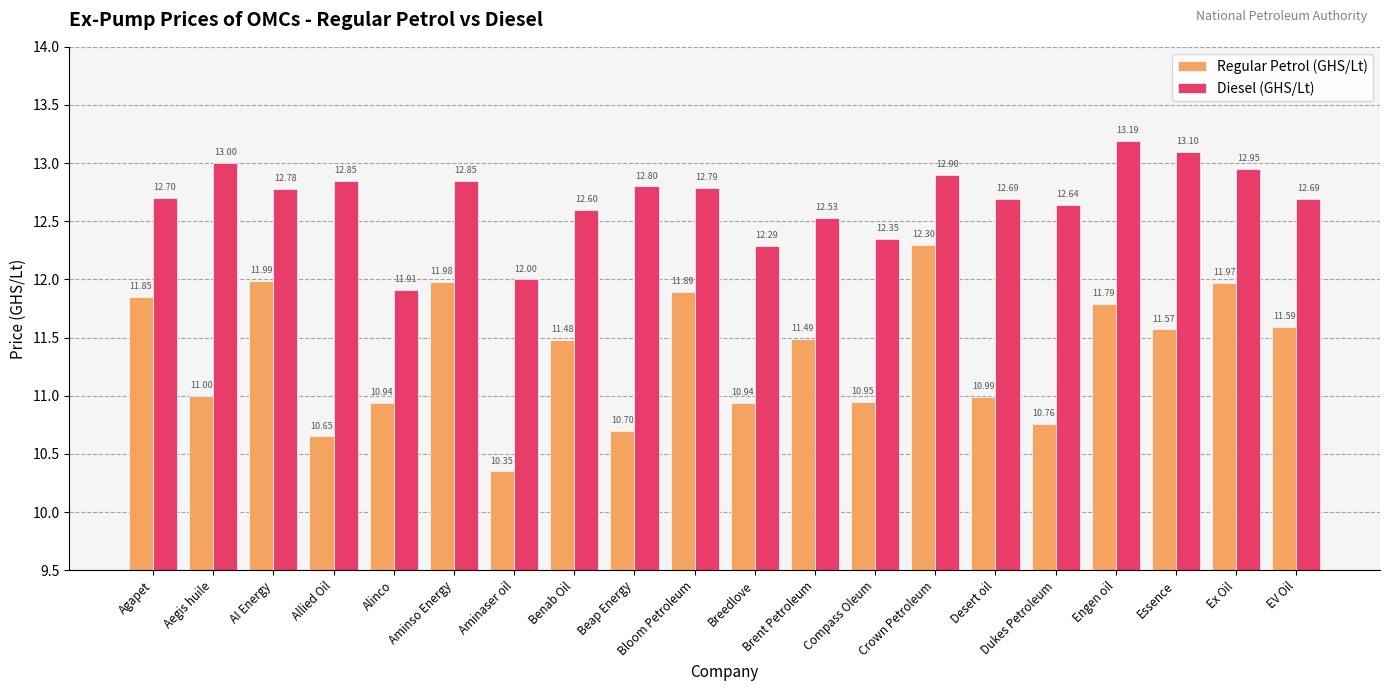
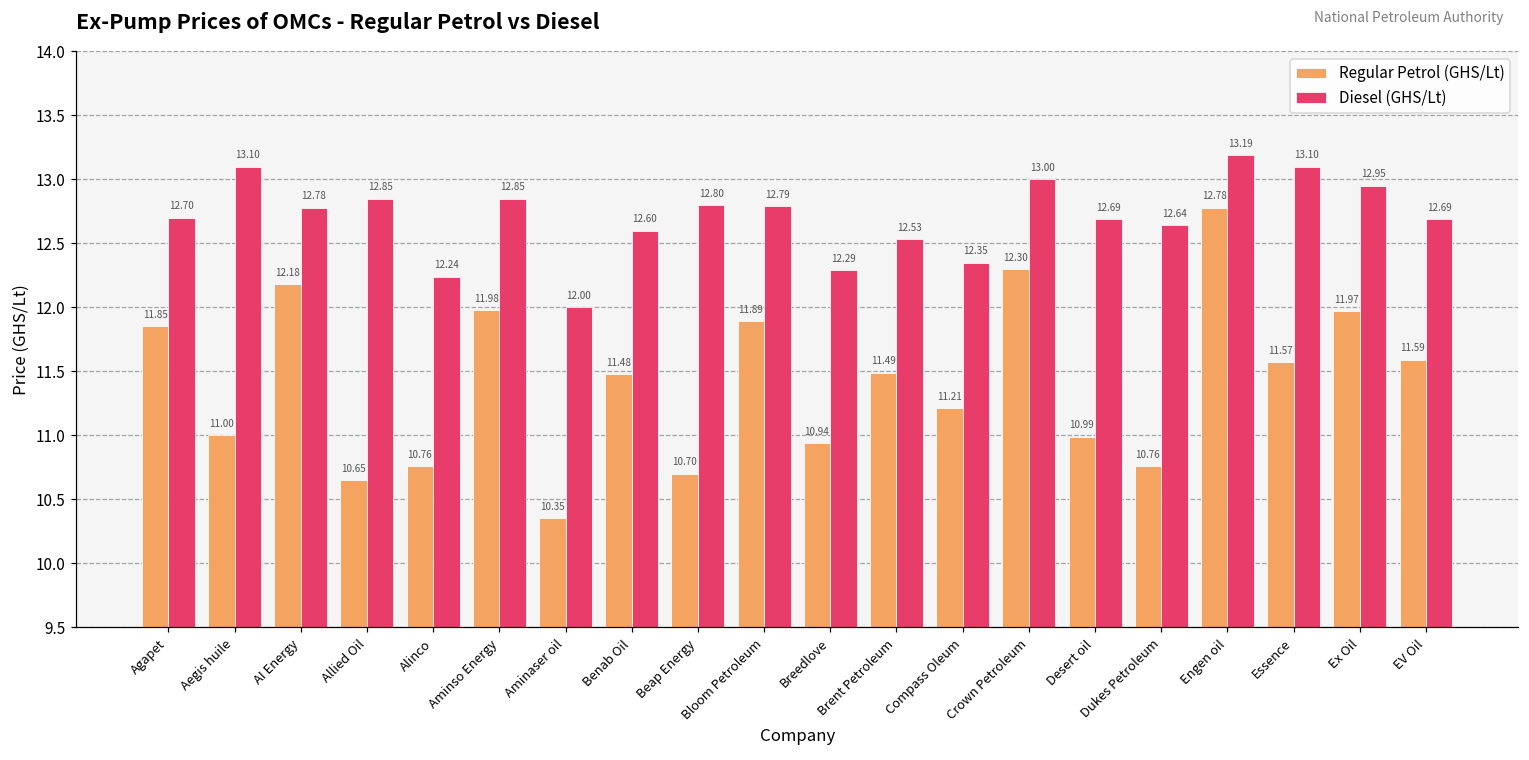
  {
    "Regular Petrol (GHS/Lt)": {
      "Agapet": 11.85,
      "Aegis huile": 11.00,
-     "AI Energy": 11.99,
+     "AI Energy": 12.18,
      "Allied Oil": 10.65,
-     "Alinco": 10.94,
+     "Alinco": 10.76,
      "Aminso Energy": 11.98,
      "Aminaser oil": 10.35,
      "Benab Oil": 11.48,
      "Beap Energy": 10.70,
      "Bloom Petroleum": 11.89,
      "Breedlove": 10.94,
      "Brent Petroleum": 11.49,
-     "Compass Oleum": 10.95,
+     "Compass Oleum": 11.21,
      "Crown Petroleum": 12.30,
      "Desert oil": 10.99,
      "Dukes Petroleum": 10.76,
-     "Engen oil": 11.79,
+     "Engen oil": 12.78,
      "Essence": 11.57,
      "Ex Oil": 11.97,
      "EV Oil": 11.59
    },
    "Diesel (GHS/Lt)": {
      "Agapet": 12.70,
-     "Aegis huile": 13.00,
+     "Aegis huile": 13.10,
      "AI Energy": 12.78,
      "Allied Oil": 12.85,
-     "Alinco": 11.91,
+     "Alinco": 12.24,
      "Aminso Energy": 12.85,
      "Aminaser oil": 12.00,
      "Benab Oil": 12.60,
      "Beap Energy": 12.80,
      "Bloom Petroleum": 12.79,
      "Breedlove": 12.29,
      "Brent Petroleum": 12.53,
      "Compass Oleum": 12.35,
-     "Crown Petroleum": 12.90,
+     "Crown Petroleum": 13.00,
      "Desert oil": 12.69,
      "Dukes Petroleum": 12.64,
      "Engen oil": 13.19,
      "Essence": 13.10,
      "Ex Oil": 12.95,
      "EV Oil": 12.69
    }
  }
